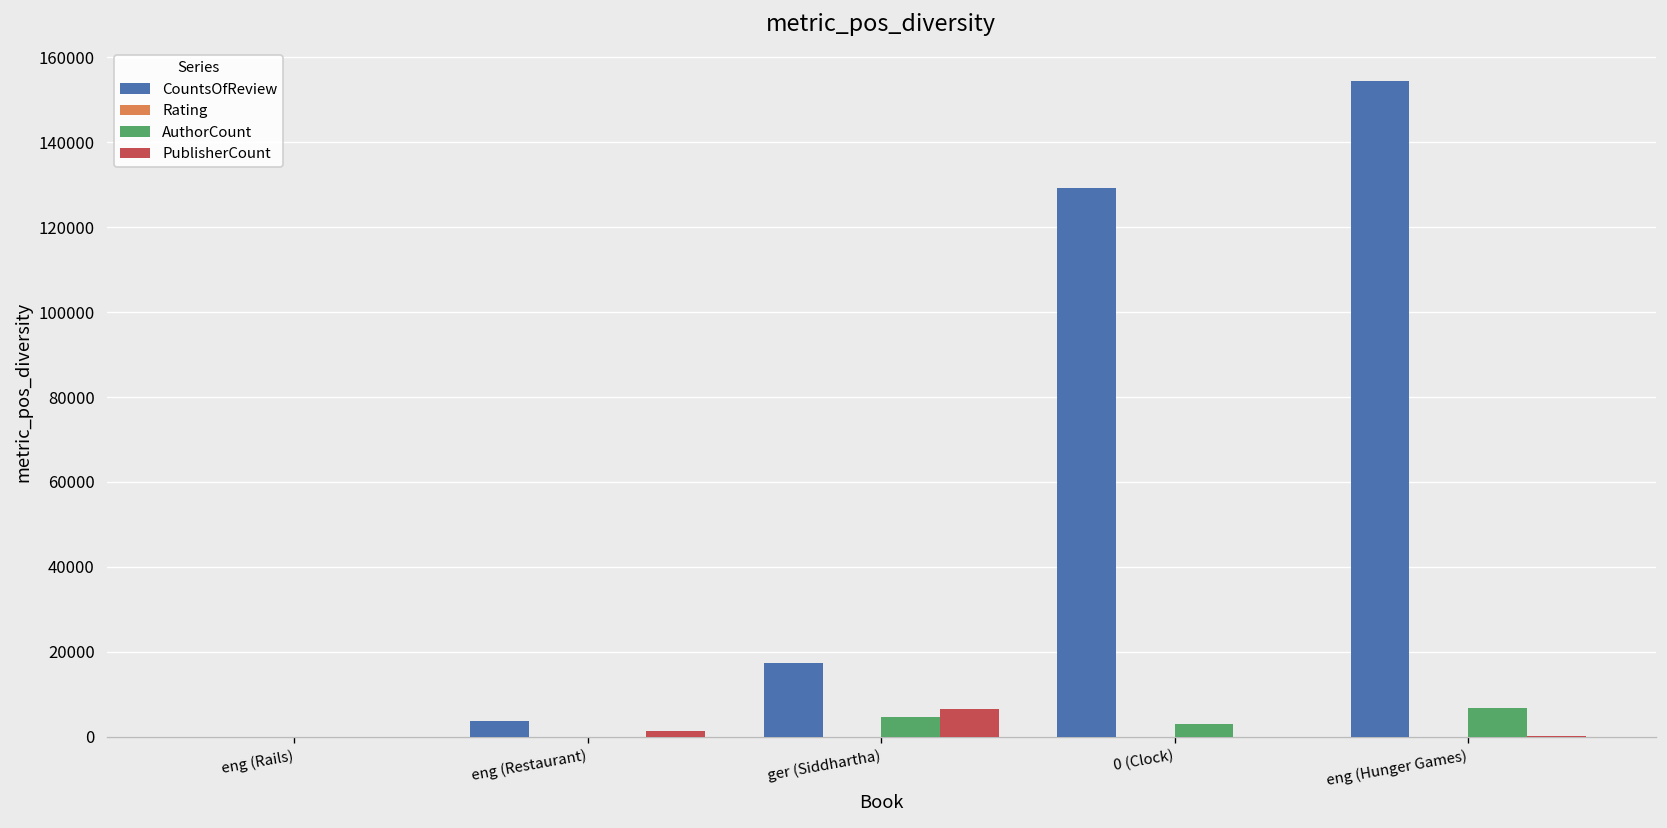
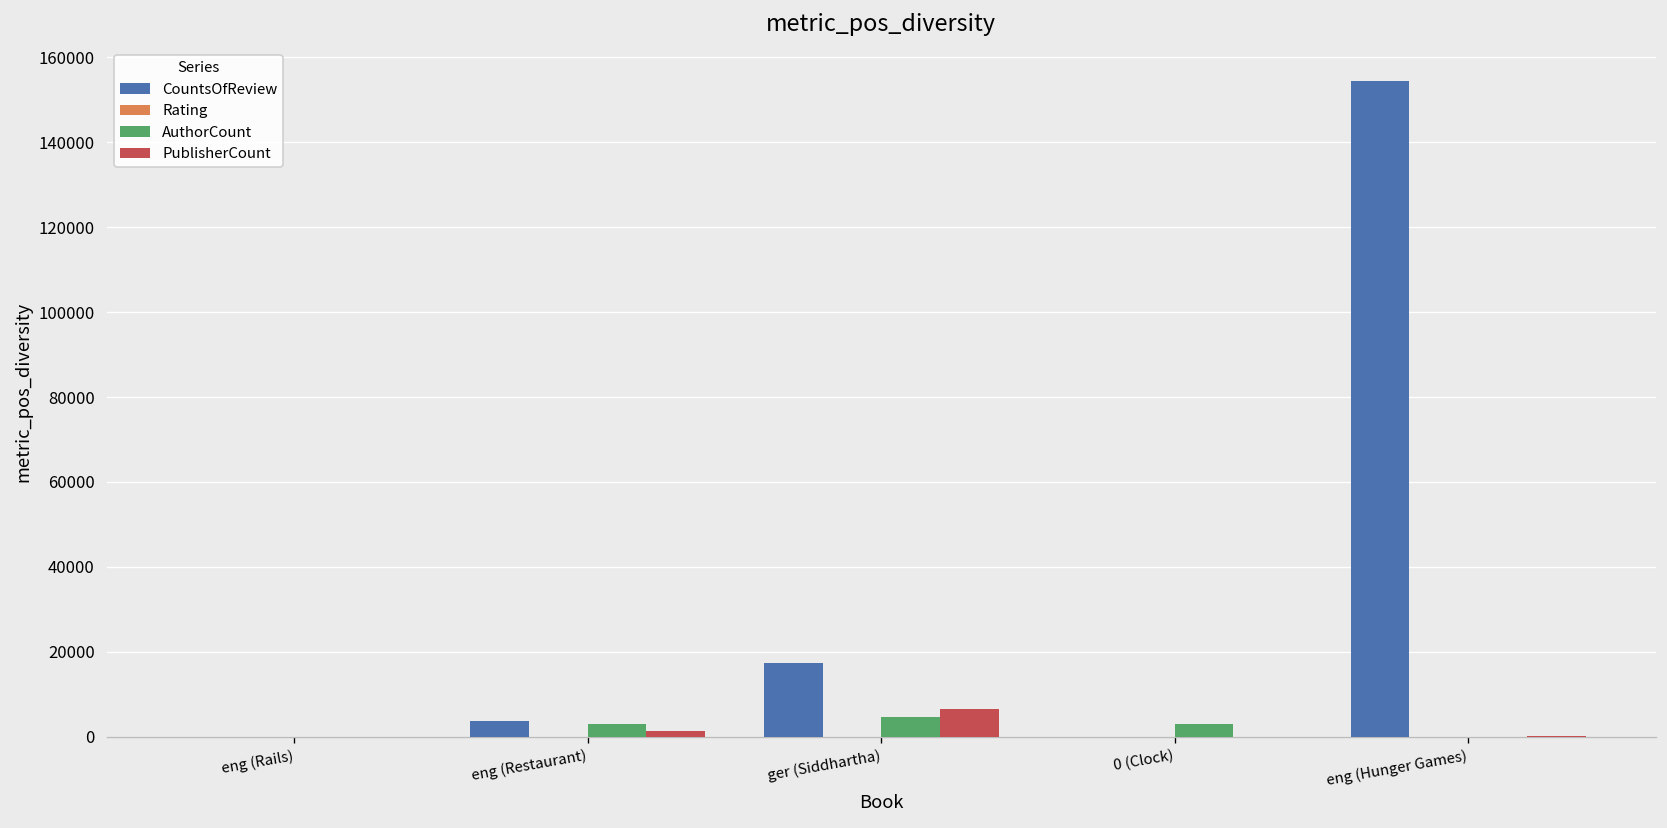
  {
    "CountsOfReview": {
      "eng (Restaurant)": 4000,
      "ger (Siddhartha)": 17000,
-     "0 (Clock)": 129000,
+     "0 (Clock)": 0,
      "eng (Hunger Games)": 154000
    },
    "AuthorCount": {
-     "eng (Restaurant)": 0,
+     "eng (Restaurant)": 3000,
      "ger (Siddhartha)": 5000,
      "0 (Clock)": 3000,
-     "eng (Hunger Games)": 7000
+     "eng (Hunger Games)": 0
    }
  }
